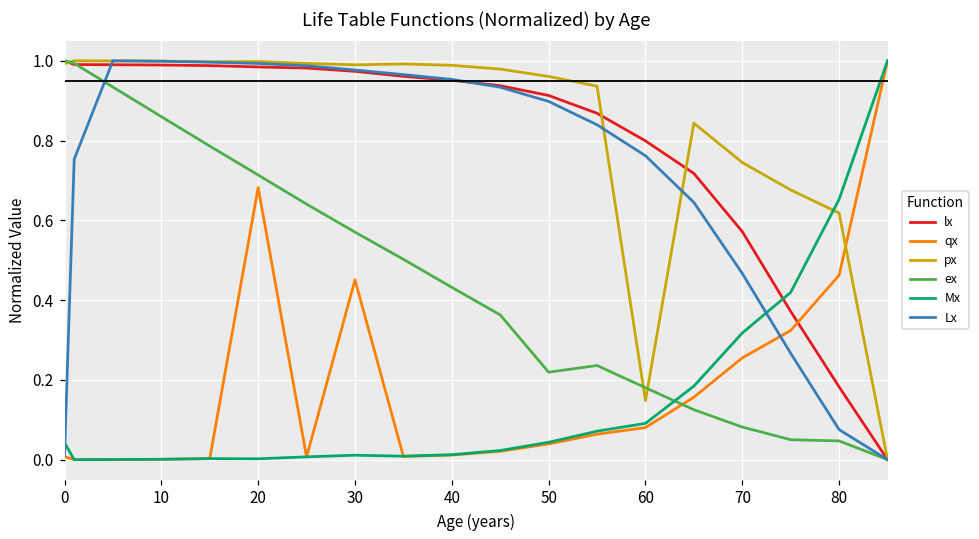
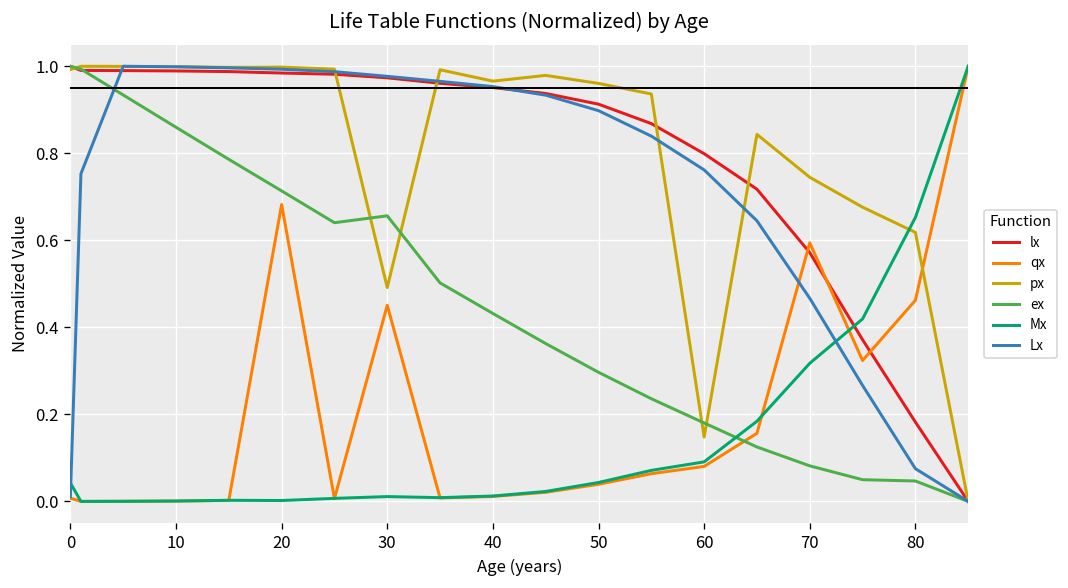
  {
    "lx": {
      "10": 0.99,
      "20": 0.98,
      "50": 0.91,
      "60": 0.80,
      "70": 0.57,
      "80": 0.18
    },
    "qx": {
      "20": 0.68,
      "30": 0.45,
      "60": 0.08,
-     "70": 0.26,
+     "70": 0.59,
      "80": 0.46
    },
    "px": {
      "0": 0.99,
-     "30": 0.99,
-     "40": 0.99,
+     "30": 0.49,
+     "40": 0.97,
      "50": 0.96,
      "60": 0.15,
      "70": 0.74,
      "80": 0.62
    },
    "ex": {
      "10": 0.86,
      "20": 0.71,
-     "30": 0.57,
+     "30": 0.66,
      "40": 0.43,
-     "50": 0.22,
+     "50": 0.30,
      "60": 0.18,
      "70": 0.08,
      "80": 0.05
    },
    "Mx": {
      "0": 0.04,
      "20": 0.00,
      "30": 0.01,
      "60": 0.09,
      "70": 0.32,
      "80": 0.65
    },
    "Lx": {
      "50": 0.90,
      "60": 0.76,
      "70": 0.47,
      "80": 0.08
    }
  }
